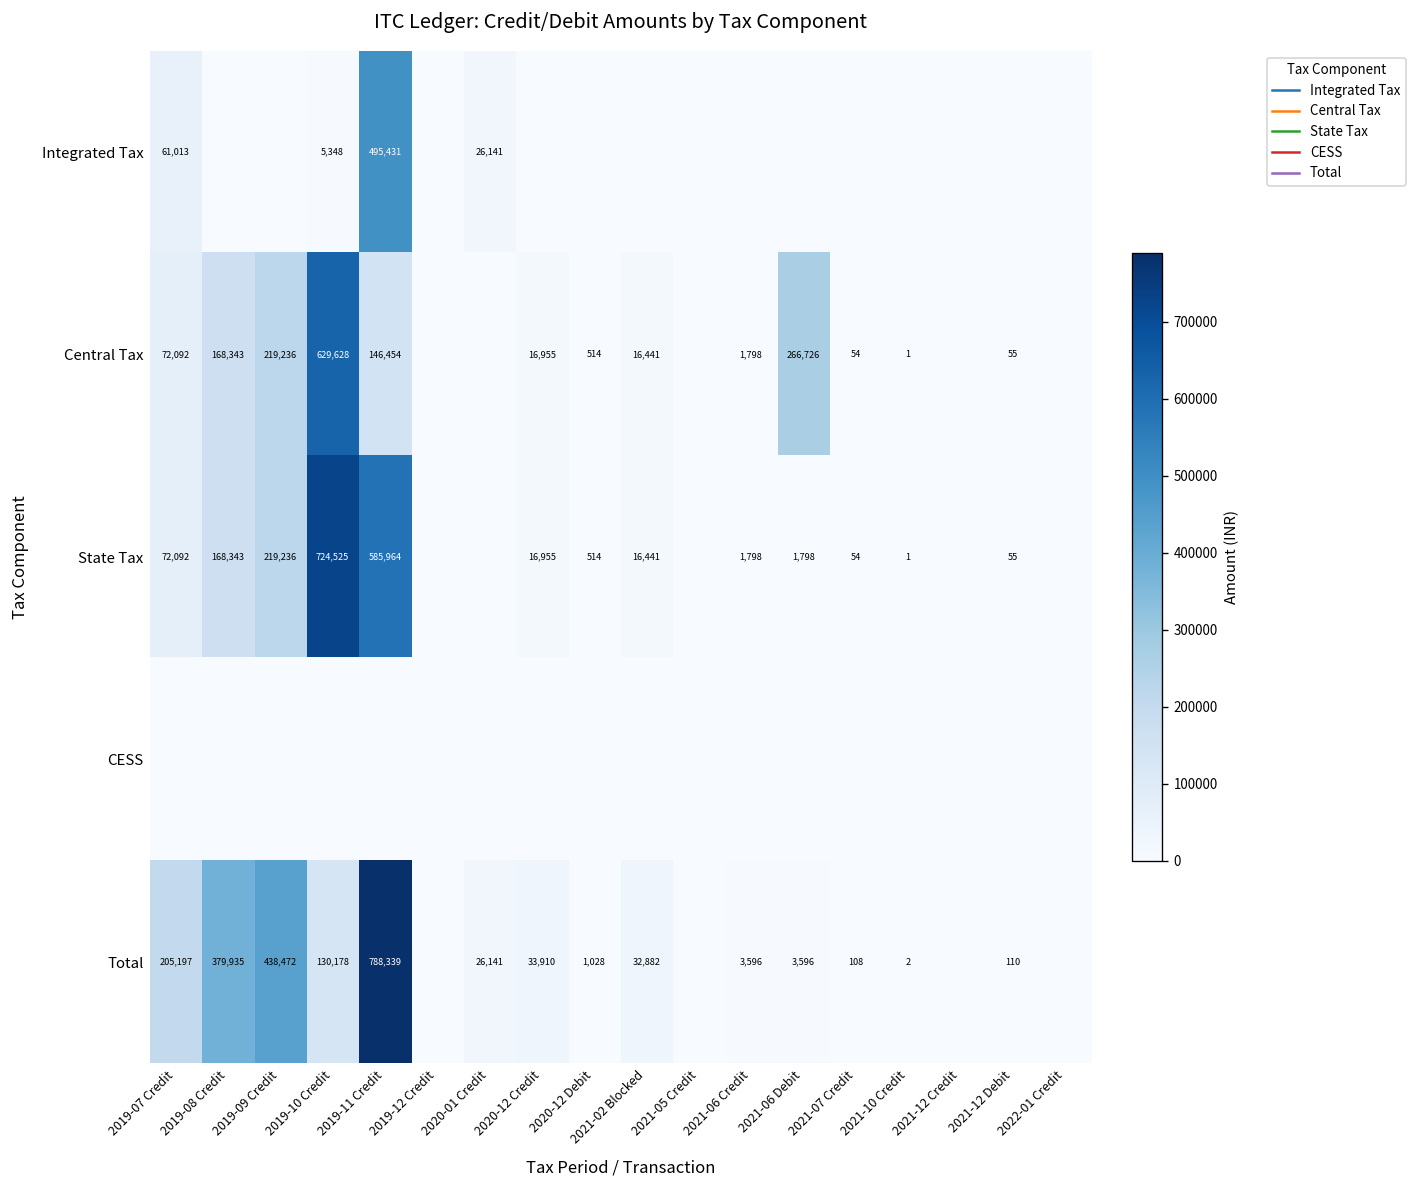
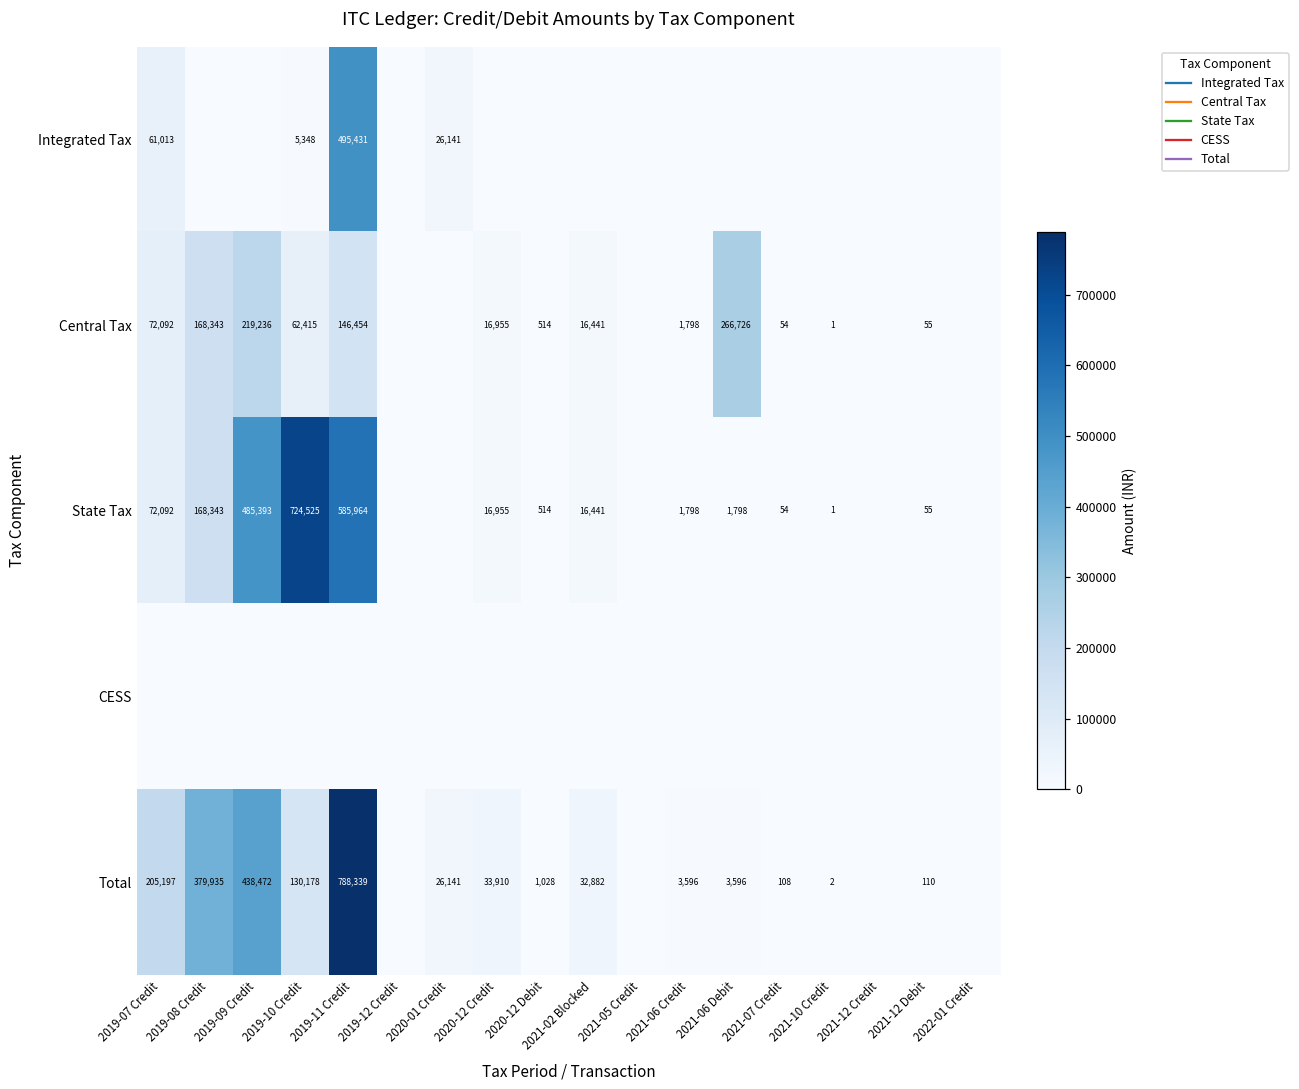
  {
    "Integrated Tax": {
      "2019-07 Credit": "61,013",
      "2019-10 Credit": "5,348",
      "2019-11 Credit": "495,431",
      "2020-01 Credit": "26,141"
    },
    "Central Tax": {
      "2019-07 Credit": "72,092",
      "2019-08 Credit": "168,343",
      "2019-09 Credit": "219,236",
-     "2019-10 Credit": "629,628",
+     "2019-10 Credit": "62,415",
      "2019-11 Credit": "146,454",
      "2020-12 Credit": "16,955",
      "2020-12 Debit": "514",
      "2021-02 Blocked": "16,441",
      "2021-06 Credit": "1,798",
      "2021-06 Debit": "266,726",
      "2021-07 Credit": "54",
      "2021-10 Credit": "1",
      "2021-12 Debit": "55"
    },
    "State Tax": {
      "2019-07 Credit": "72,092",
      "2019-08 Credit": "168,343",
-     "2019-09 Credit": "219,236",
+     "2019-09 Credit": "485,393",
      "2019-10 Credit": "724,525",
      "2019-11 Credit": "585,964",
      "2020-12 Credit": "16,955",
      "2020-12 Debit": "514",
      "2021-02 Blocked": "16,441",
      "2021-06 Credit": "1,798",
      "2021-06 Debit": "1,798",
      "2021-07 Credit": "54",
      "2021-10 Credit": "1",
      "2021-12 Debit": "55"
    },
    "Total": {
      "2019-07 Credit": "205,197",
      "2019-08 Credit": "379,935",
      "2019-09 Credit": "438,472",
      "2019-10 Credit": "130,178",
      "2019-11 Credit": "788,339",
      "2020-01 Credit": "26,141",
      "2020-12 Credit": "33,910",
      "2020-12 Debit": "1,028",
      "2021-02 Blocked": "32,882",
      "2021-06 Credit": "3,596",
      "2021-06 Debit": "3,596",
      "2021-07 Credit": "108",
      "2021-10 Credit": "2",
      "2021-12 Debit": "110"
    }
  }
